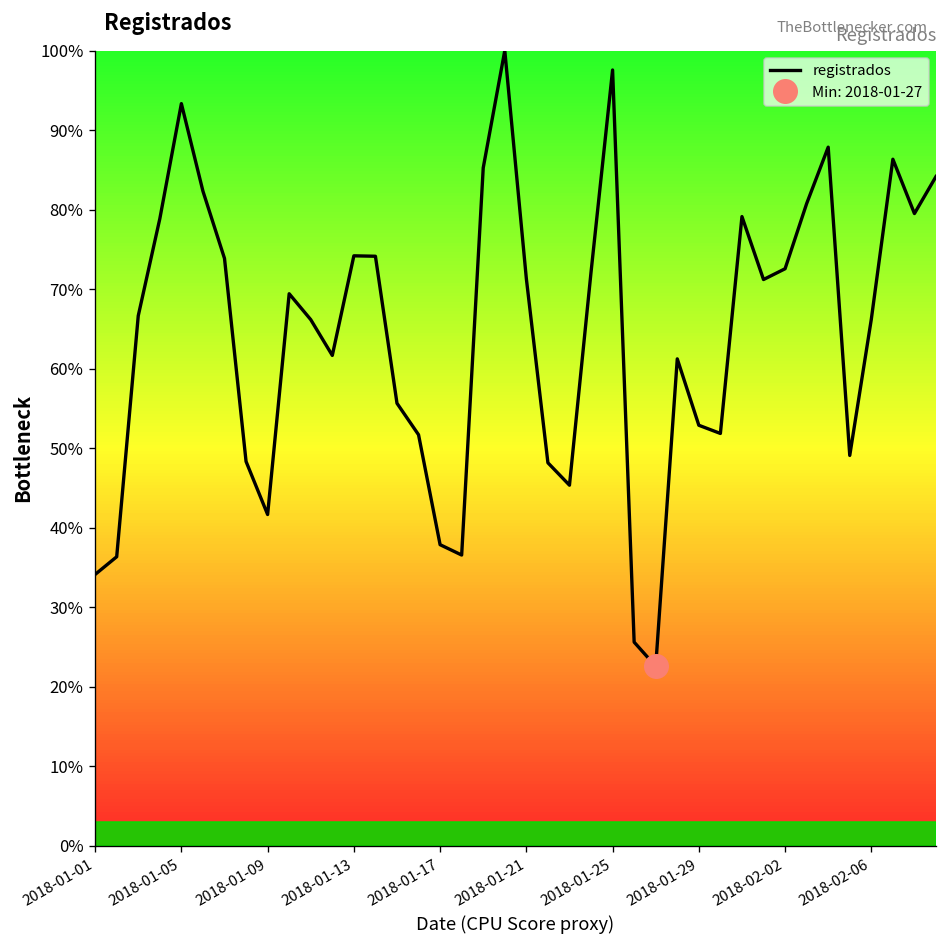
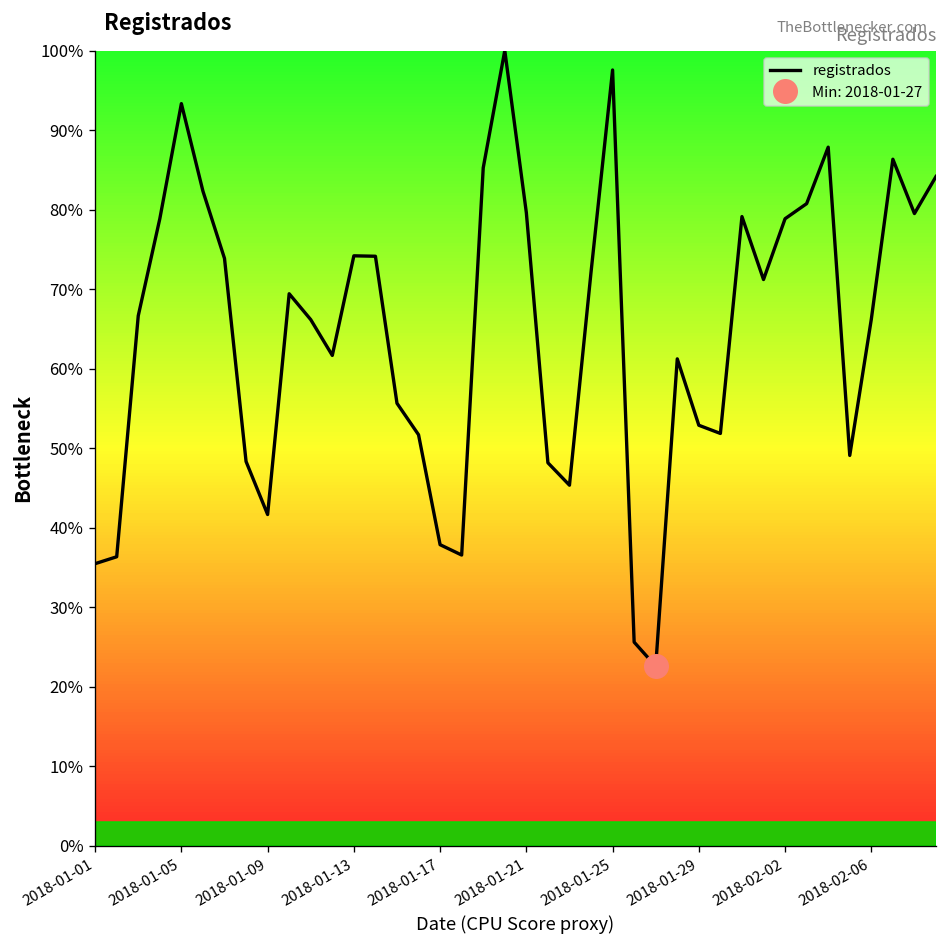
  {
    "registrados": {
-     "2018-01-01": "34%",
+     "2018-01-01": "35%",
      "2018-01-05": "93%",
      "2018-01-09": "42%",
      "2018-01-13": "74%",
      "2018-01-17": "38%",
-     "2018-01-21": "71%",
+     "2018-01-21": "80%",
      "2018-01-25": "98%",
      "2018-01-29": "53%",
-     "2018-02-02": "73%",
+     "2018-02-02": "79%",
      "2018-02-06": "66%"
    }
  }
